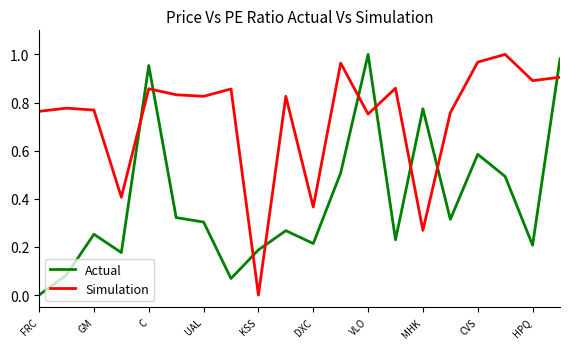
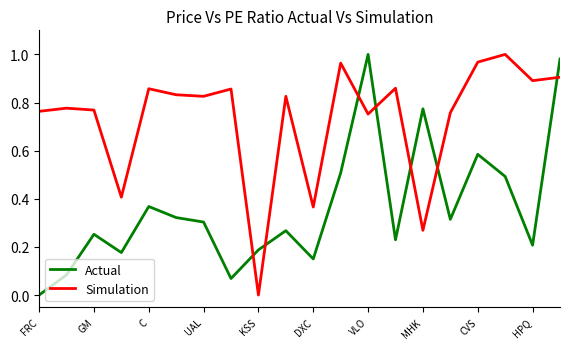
  {
    "Actual": {
      "FRC": 0.00,
      "GM": 0.25,
-     "C": 0.95,
+     "C": 0.37,
      "UAL": 0.30,
      "KSS": 0.19,
-     "DXC": 0.21,
+     "DXC": 0.15,
      "VLO": 1.00,
      "MHK": 0.77,
      "CVS": 0.58,
      "HPQ": 0.21
    },
    "Simulation": {
      "FRC": 0.76,
      "GM": 0.77,
      "C": 0.86,
      "UAL": 0.83,
      "KSS": 0.00,
      "DXC": 0.37,
      "VLO": 0.75,
      "MHK": 0.27,
      "CVS": 0.97,
      "HPQ": 0.89
    }
  }
